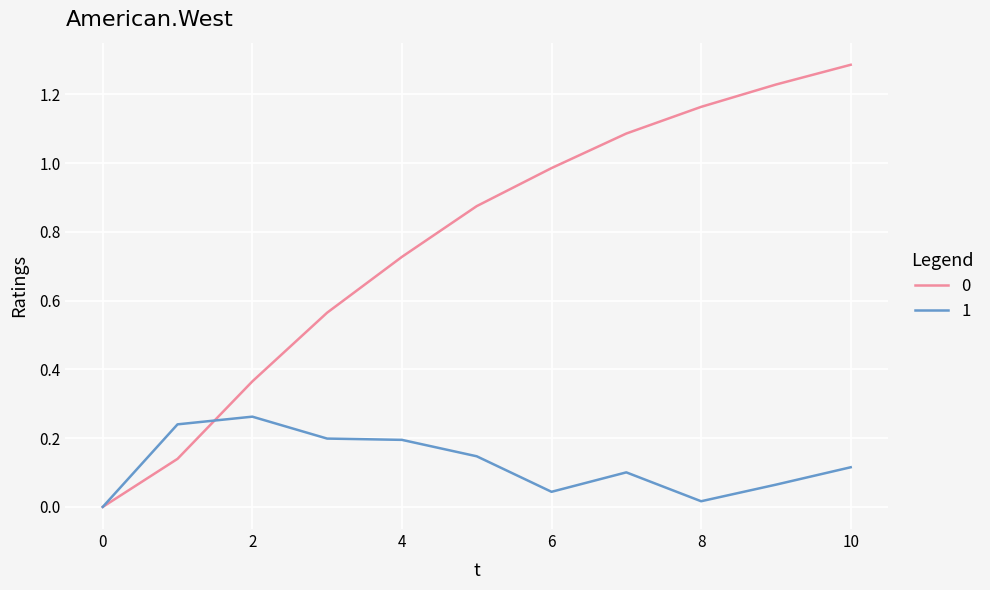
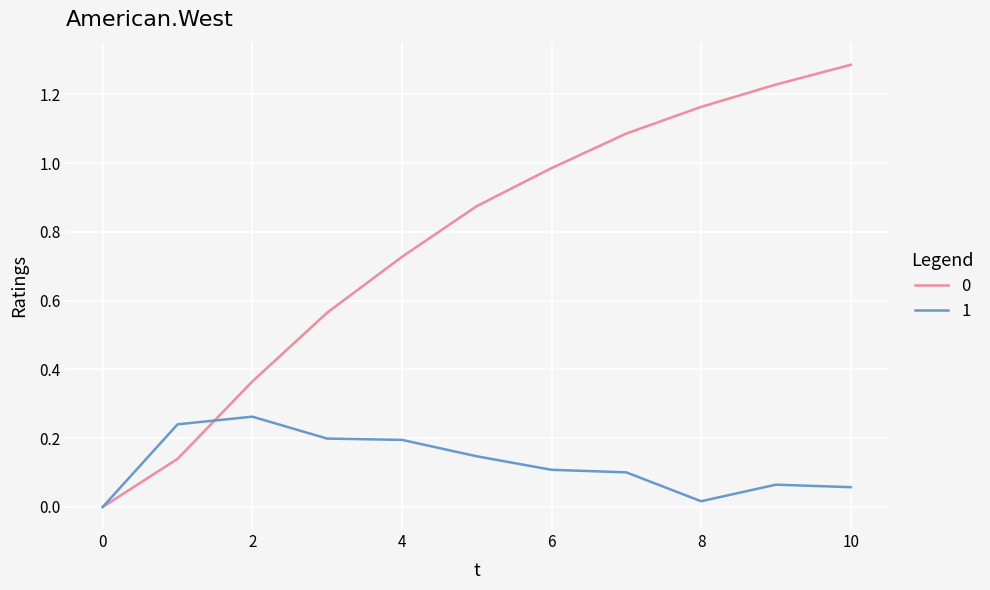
  {
    "0": {
      "2": 0.37,
      "4": 0.73,
      "6": 0.99,
      "8": 1.16,
      "10": 1.29
    },
    "1": {
      "2": 0.26,
      "4": 0.20,
-     "6": 0.04,
+     "6": 0.11,
      "8": 0.02,
-     "10": 0.12
+     "10": 0.06
    }
  }
